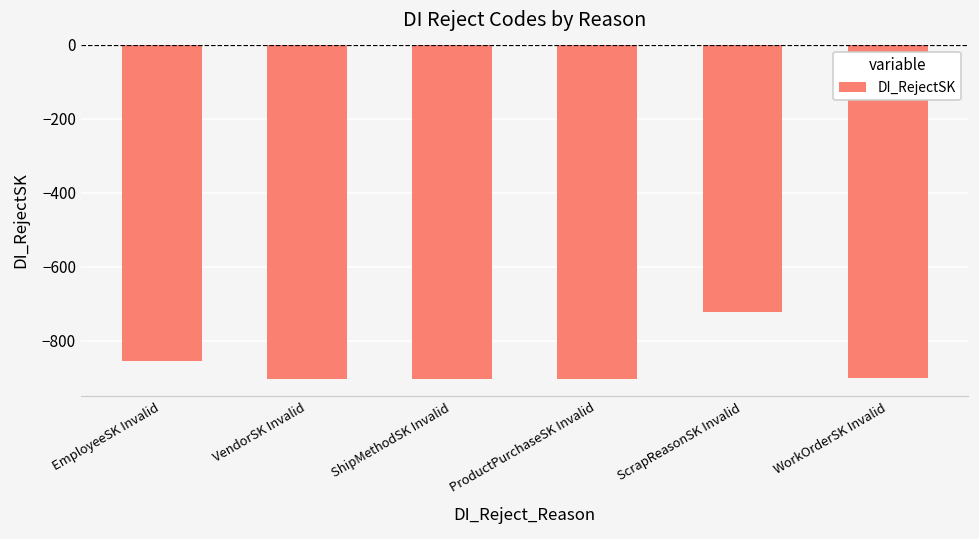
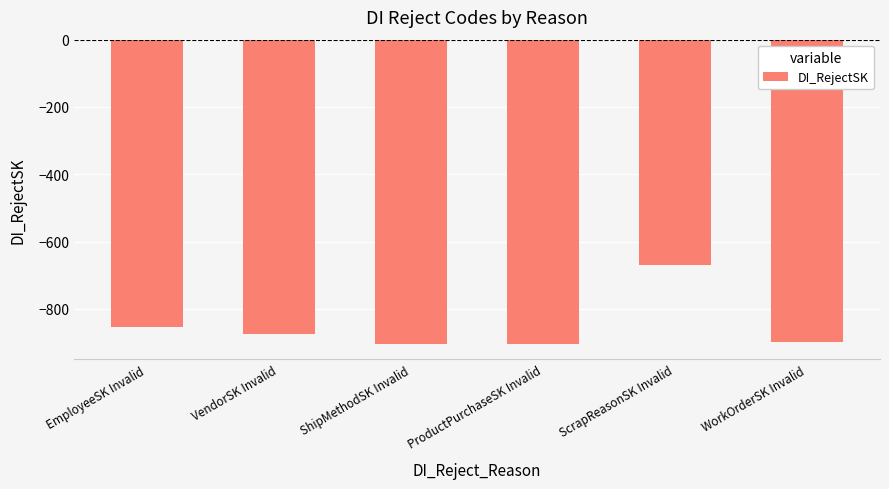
  {
    "EmployeeSK Invalid": -860,
-   "VendorSK Invalid": -900,
+   "VendorSK Invalid": -870,
    "ShipMethodSK Invalid": -900,
    "ProductPurchaseSK Invalid": -900,
-   "ScrapReasonSK Invalid": -720,
+   "ScrapReasonSK Invalid": -670,
    "WorkOrderSK Invalid": -900
  }
